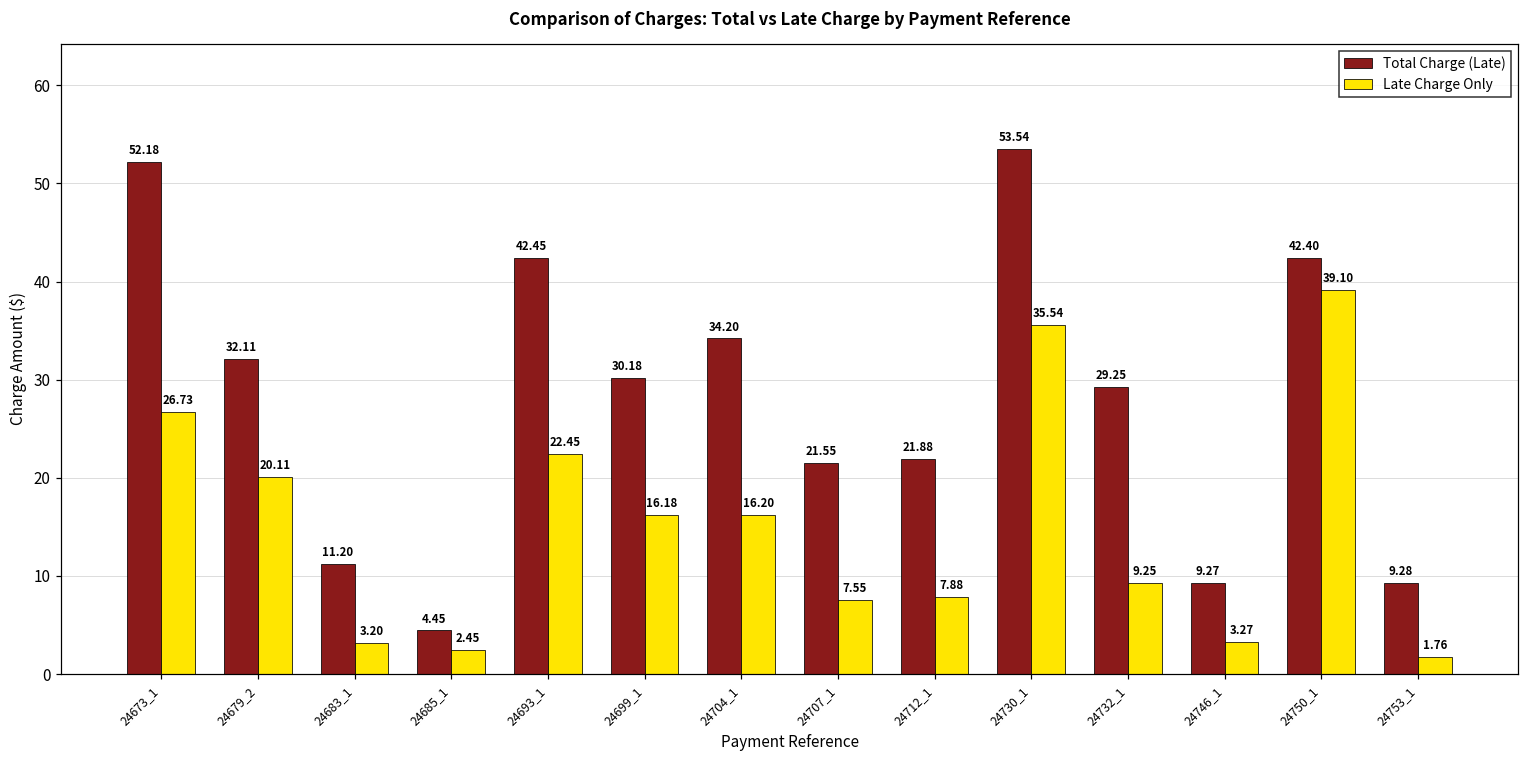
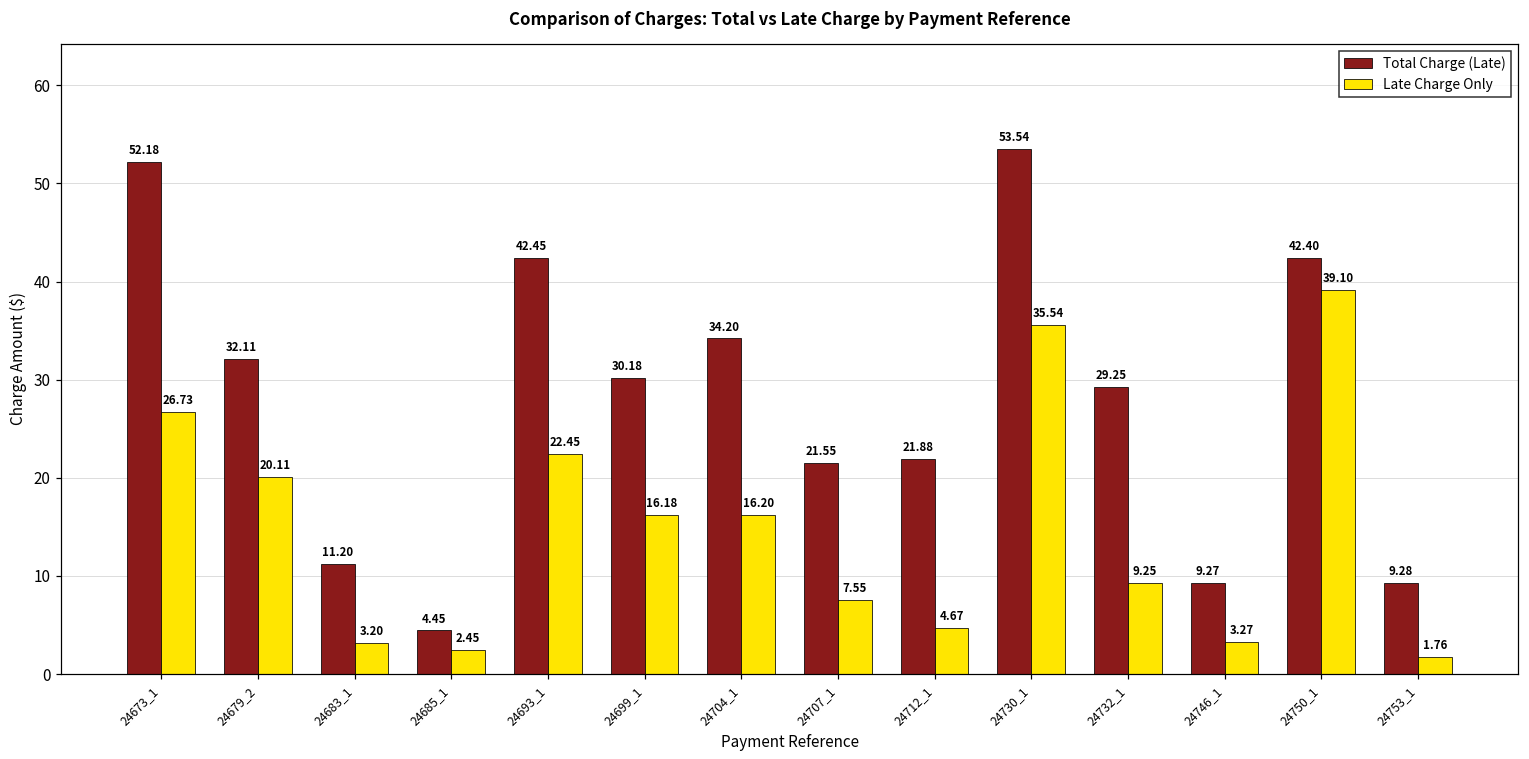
  {
    "Total Charge (Late)": {
      "24673_1": 52.18,
      "24679_2": 32.11,
      "24683_1": 11.20,
      "24685_1": 4.45,
      "24693_1": 42.45,
      "24699_1": 30.18,
      "24704_1": 34.20,
      "24707_1": 21.55,
      "24712_1": 21.88,
      "24730_1": 53.54,
      "24732_1": 29.25,
      "24746_1": 9.27,
      "24750_1": 42.40,
      "24753_1": 9.28
    },
    "Late Charge Only": {
      "24673_1": 26.73,
      "24679_2": 20.11,
      "24683_1": 3.20,
      "24685_1": 2.45,
      "24693_1": 22.45,
      "24699_1": 16.18,
      "24704_1": 16.20,
      "24707_1": 7.55,
-     "24712_1": 7.88,
+     "24712_1": 4.67,
      "24730_1": 35.54,
      "24732_1": 9.25,
      "24746_1": 3.27,
      "24750_1": 39.10,
      "24753_1": 1.76
    }
  }
